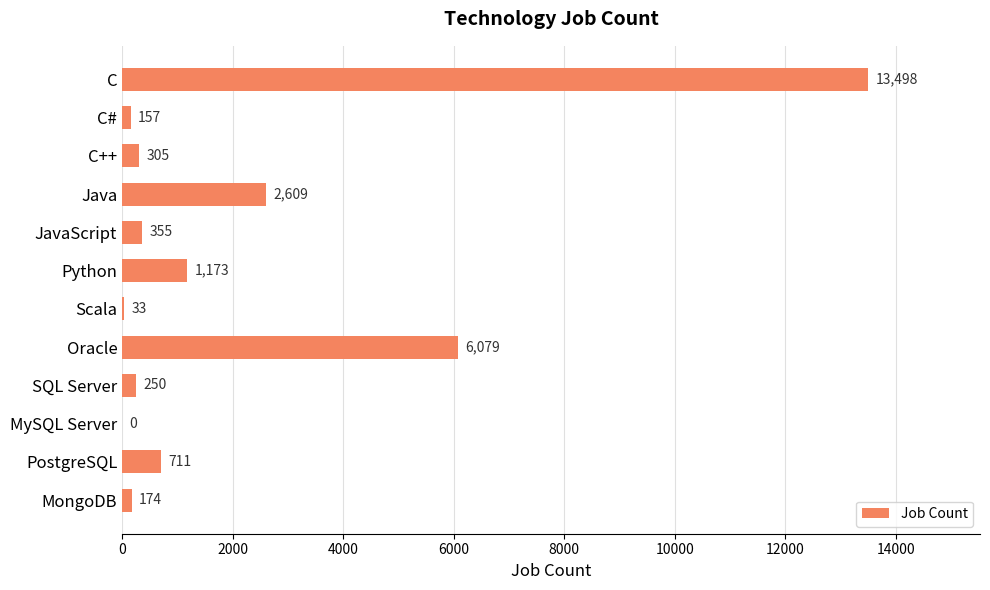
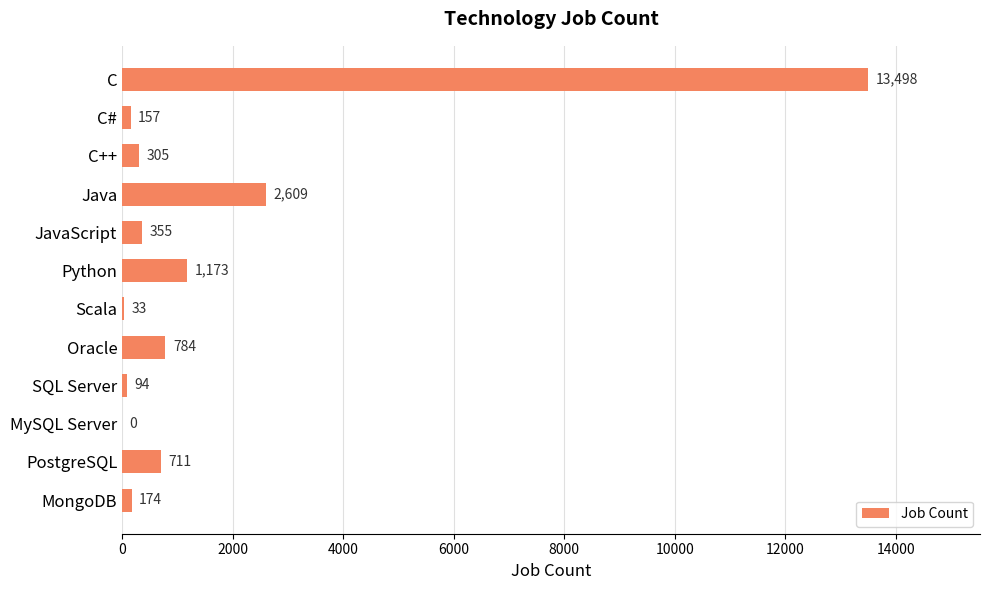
  {
    "C": "13,498",
    "C#": "157",
    "C++": "305",
    "Java": "2,609",
    "JavaScript": "355",
    "Python": "1,173",
    "Scala": "33",
-   "Oracle": "6,079",
-   "SQL Server": "250",
+   "Oracle": "784",
+   "SQL Server": "94",
    "MySQL Server": "0",
    "PostgreSQL": "711",
    "MongoDB": "174"
  }
